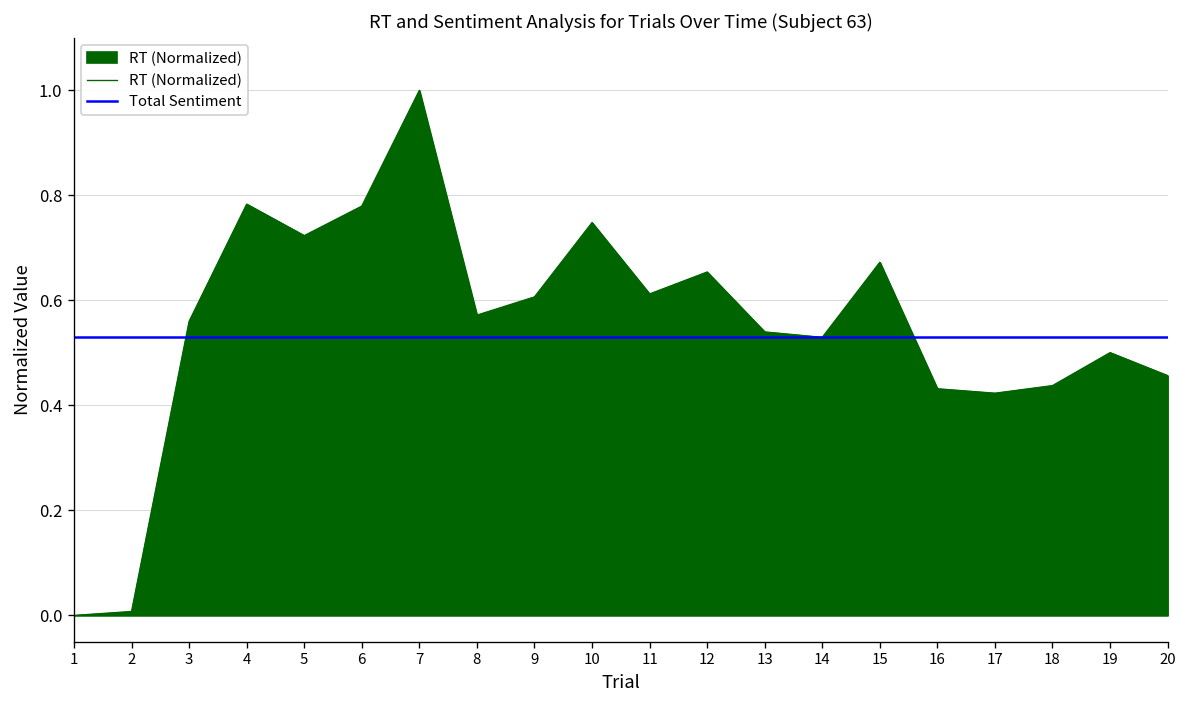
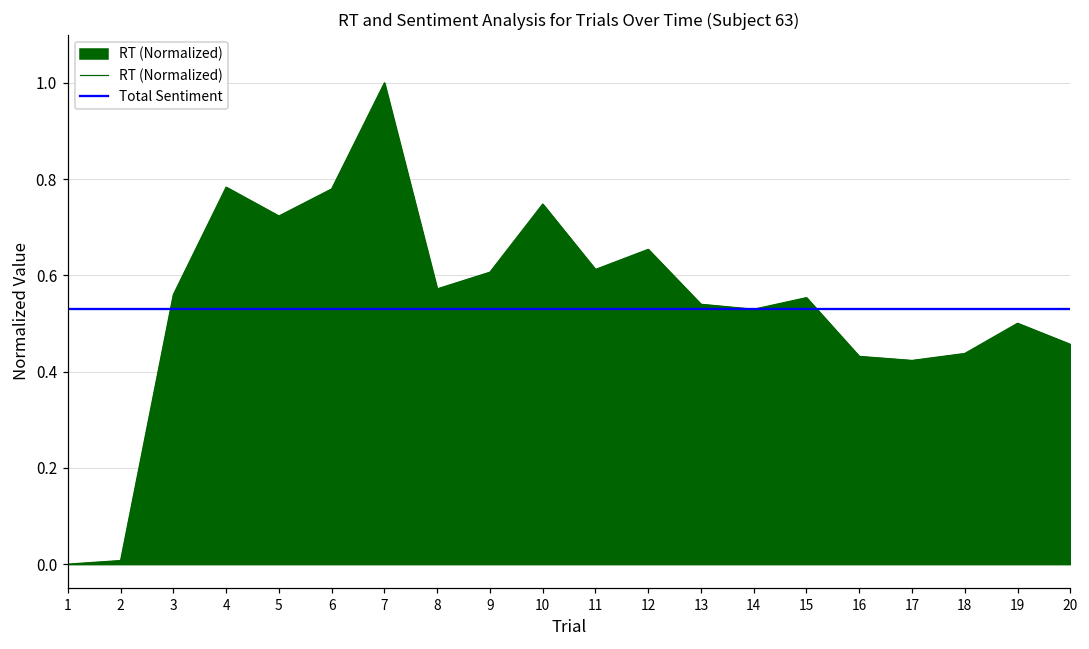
  {
    "RT (Normalized)": {
      "1": 0.00,
      "2": 0.01,
      "3": 0.56,
      "4": 0.78,
      "5": 0.72,
      "6": 0.78,
      "7": 1.00,
      "8": 0.57,
      "9": 0.61,
      "10": 0.75,
      "11": 0.61,
      "12": 0.65,
      "13": 0.54,
-     "15": 0.67,
+     "15": 0.55,
      "16": 0.43,
      "17": 0.42,
      "18": 0.44,
      "19": 0.50,
      "20": 0.46
    },
    "Total Sentiment": {
      "1": 0.53,
      "2": 0.53,
      "3": 0.53,
      "4": 0.53,
      "5": 0.53,
      "6": 0.53,
      "7": 0.53,
      "8": 0.53,
      "9": 0.53,
      "10": 0.53,
      "11": 0.53,
      "12": 0.53,
      "13": 0.53,
      "15": 0.53,
      "16": 0.53,
      "17": 0.53,
      "18": 0.53,
      "19": 0.53,
      "20": 0.53
    }
  }
